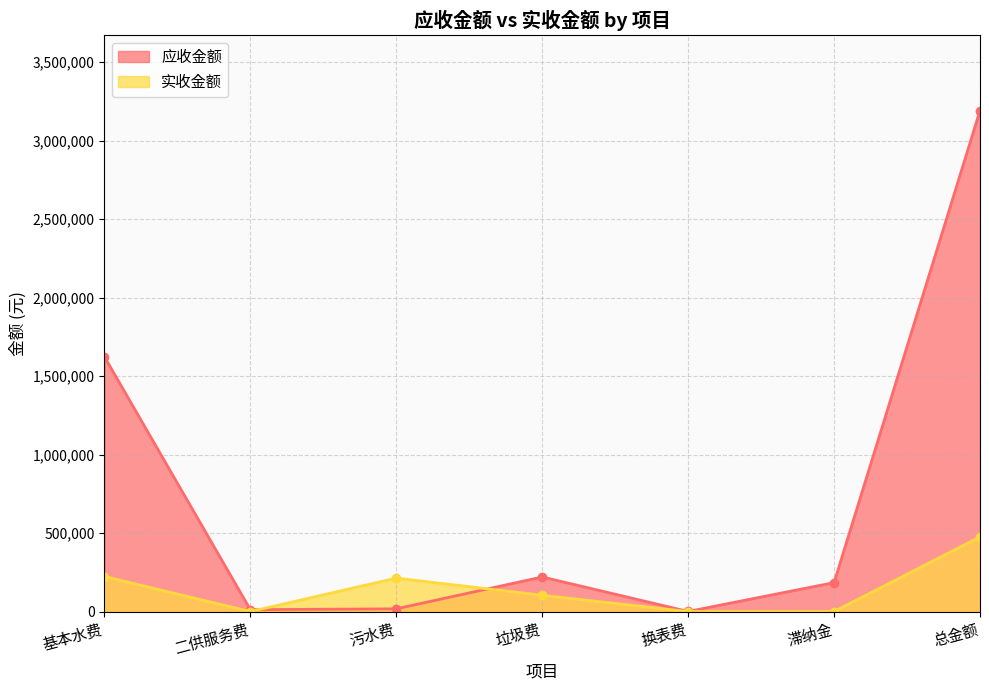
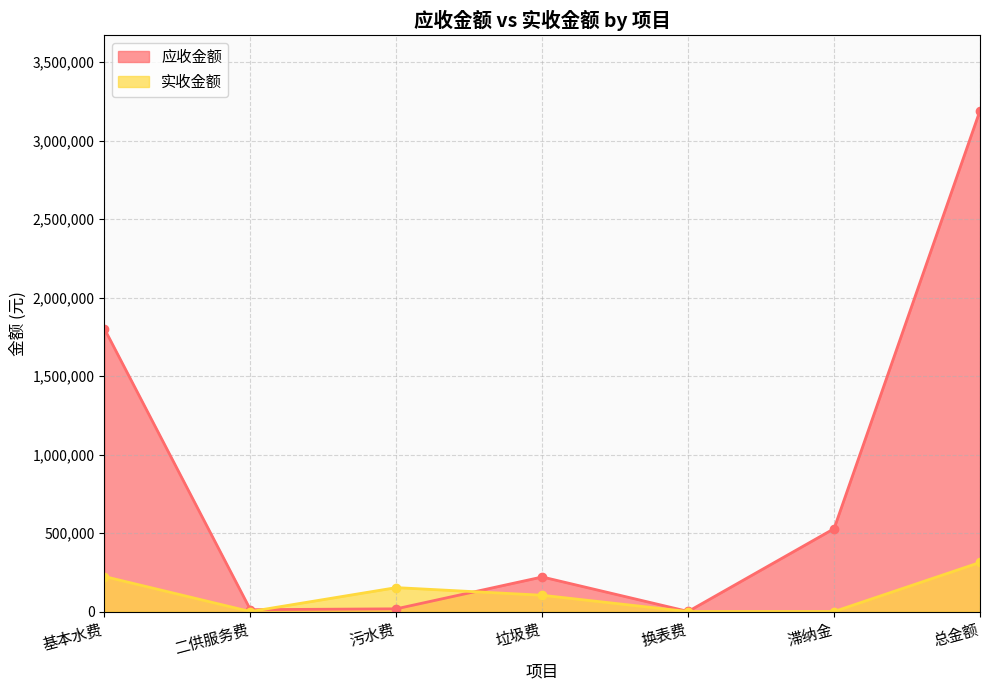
  {
    "应收金额": {
-     "基本水费": "1,620,000",
+     "基本水费": "1,800,000",
      "污水费": "20,000",
      "垃圾费": "220,000",
-     "滞纳金": "180,000",
+     "滞纳金": "530,000",
      "总金额": "3,190,000"
    },
    "实收金额": {
      "基本水费": "220,000",
-     "污水费": "210,000",
+     "污水费": "150,000",
      "垃圾费": "100,000",
      "滞纳金": "0",
-     "总金额": "480,000"
+     "总金额": "310,000"
    }
  }
